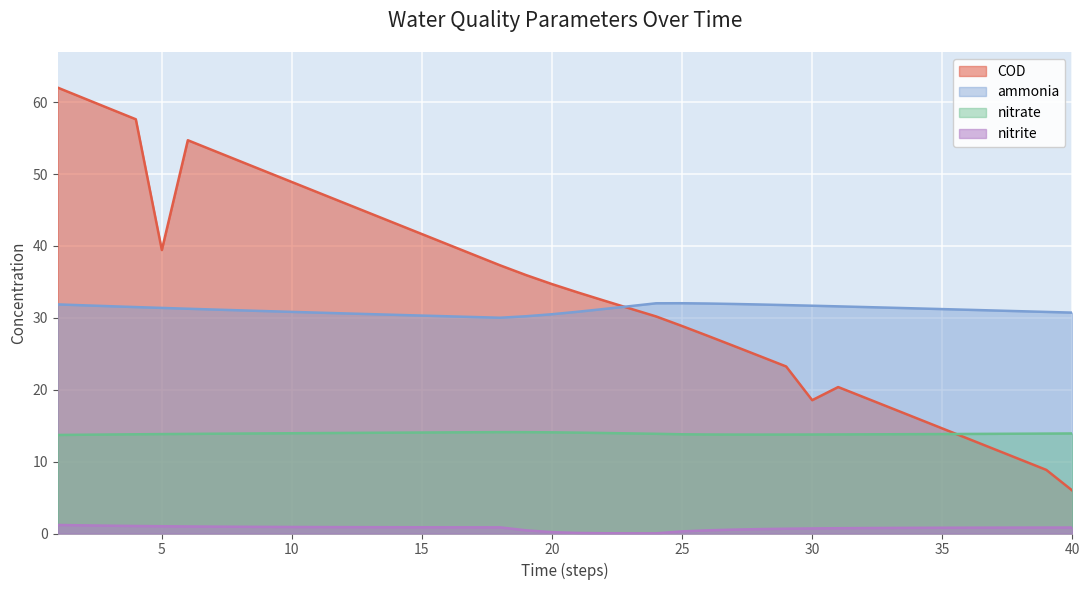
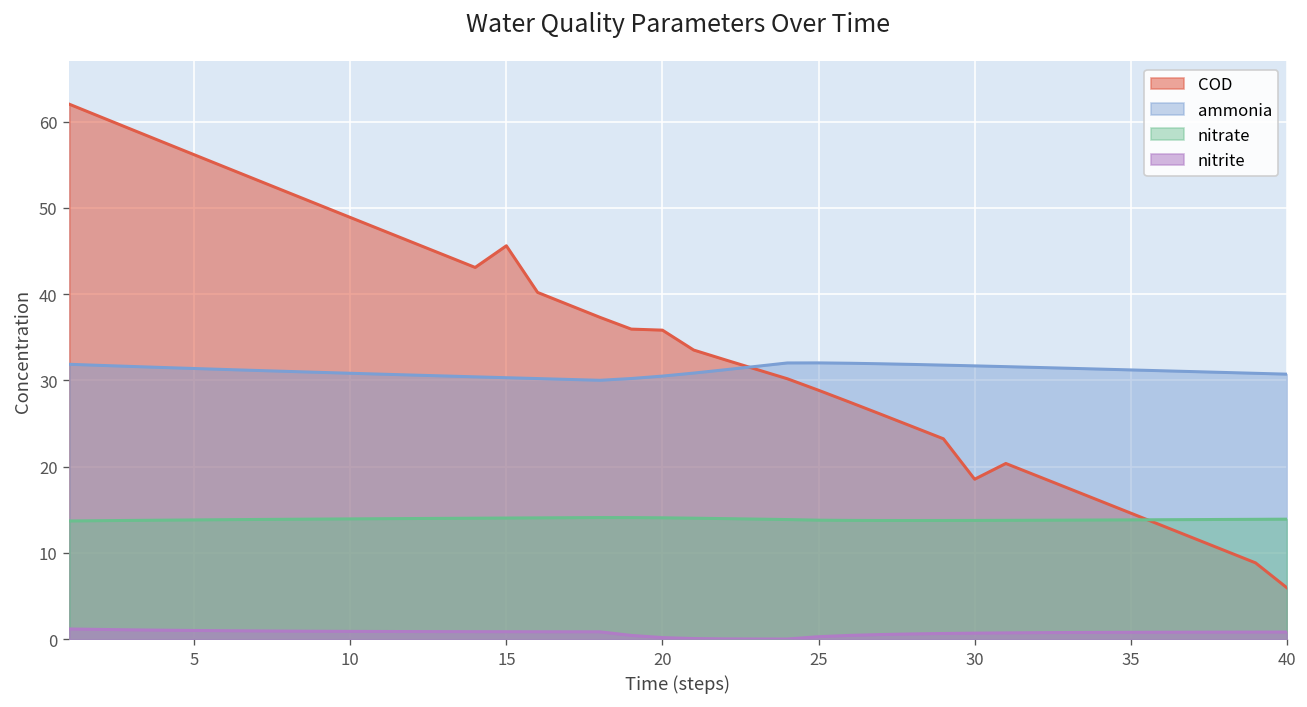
  {
    "COD": {
-     "5": 39,
+     "5": 56,
      "10": 49,
-     "15": 42,
-     "20": 35,
+     "15": 46,
+     "20": 36,
      "25": 29,
      "30": 19,
      "35": 15,
      "40": 6
    }
  }
